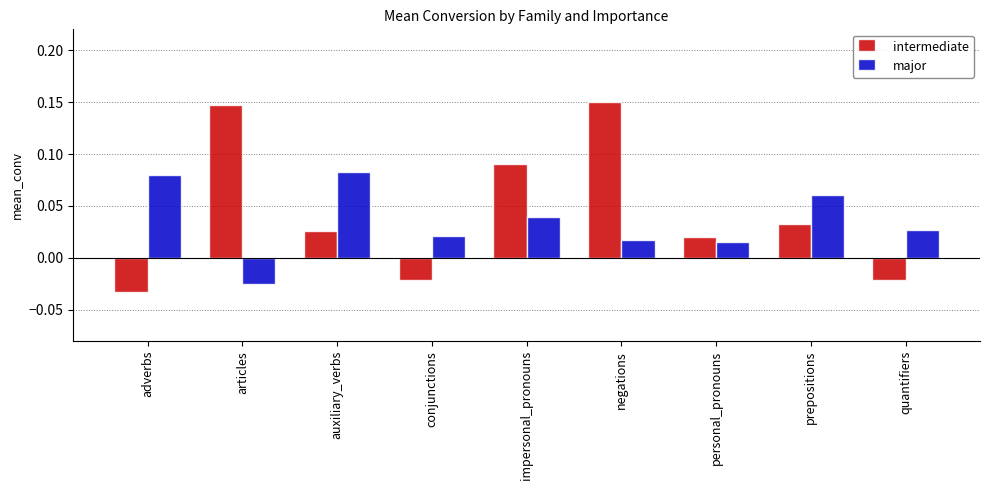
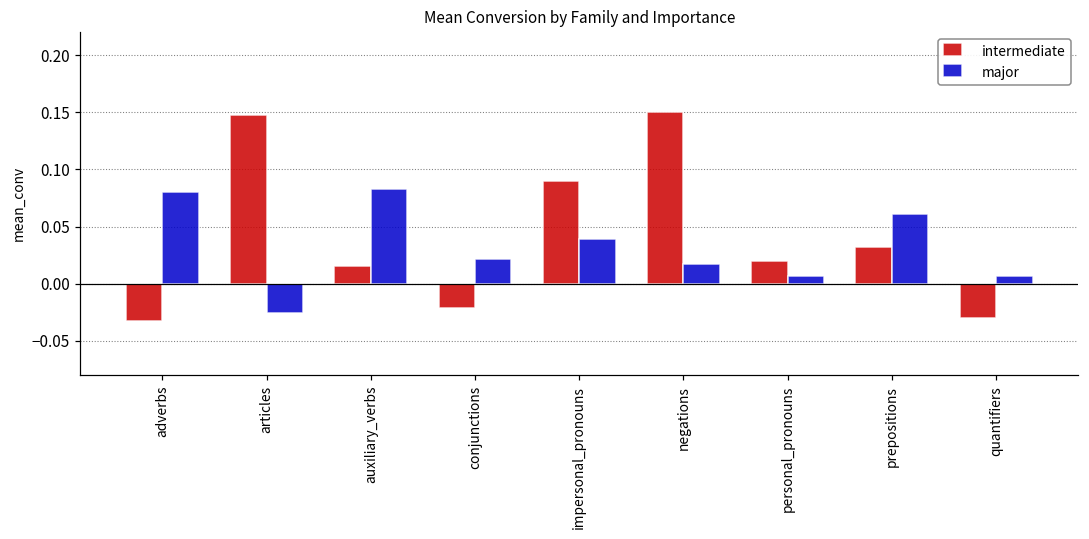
  {
    "intermediate": {
      "adverbs": -0.033,
      "articles": 0.147,
-     "auxiliary_verbs": 0.025,
+     "auxiliary_verbs": 0.016,
      "conjunctions": -0.021,
      "impersonal_pronouns": 0.090,
      "negations": 0.150,
      "personal_pronouns": 0.020,
      "prepositions": 0.032,
-     "quantifiers": -0.021
+     "quantifiers": -0.030
    },
    "major": {
      "adverbs": 0.080,
      "articles": -0.025,
      "auxiliary_verbs": 0.083,
      "conjunctions": 0.021,
      "impersonal_pronouns": 0.039,
      "negations": 0.017,
-     "personal_pronouns": 0.015,
+     "personal_pronouns": 0.007,
      "prepositions": 0.061,
-     "quantifiers": 0.026
+     "quantifiers": 0.007
    }
  }
